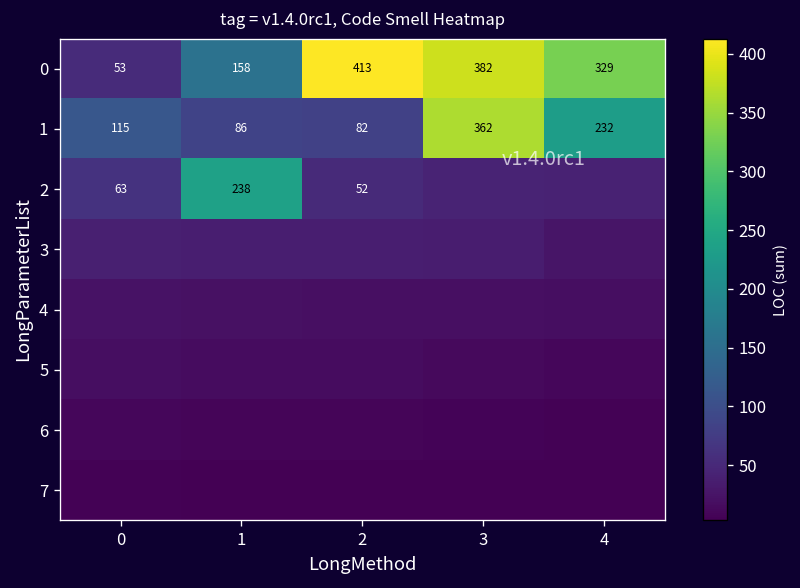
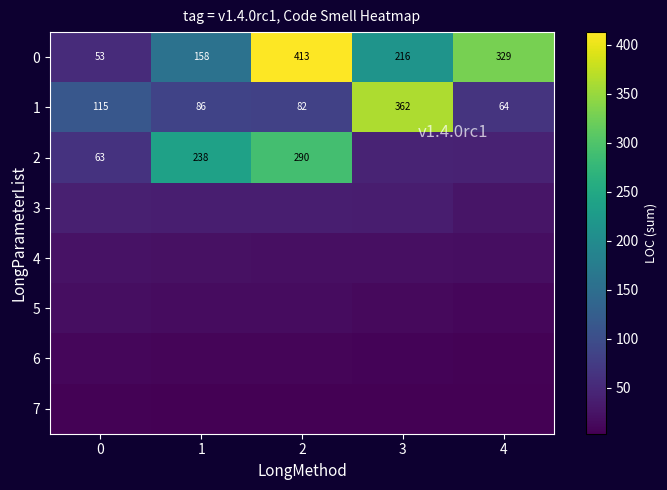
  {
    "0": {
      "0": 53,
      "1": 158,
      "2": 413,
-     "3": 382,
+     "3": 216,
      "4": 329
    },
    "1": {
      "0": 115,
      "1": 86,
      "2": 82,
      "3": 362,
-     "4": 232
+     "4": 64
    },
    "2": {
      "0": 63,
      "1": 238,
-     "2": 52,
+     "2": 290,
      "4": 0
    }
  }
